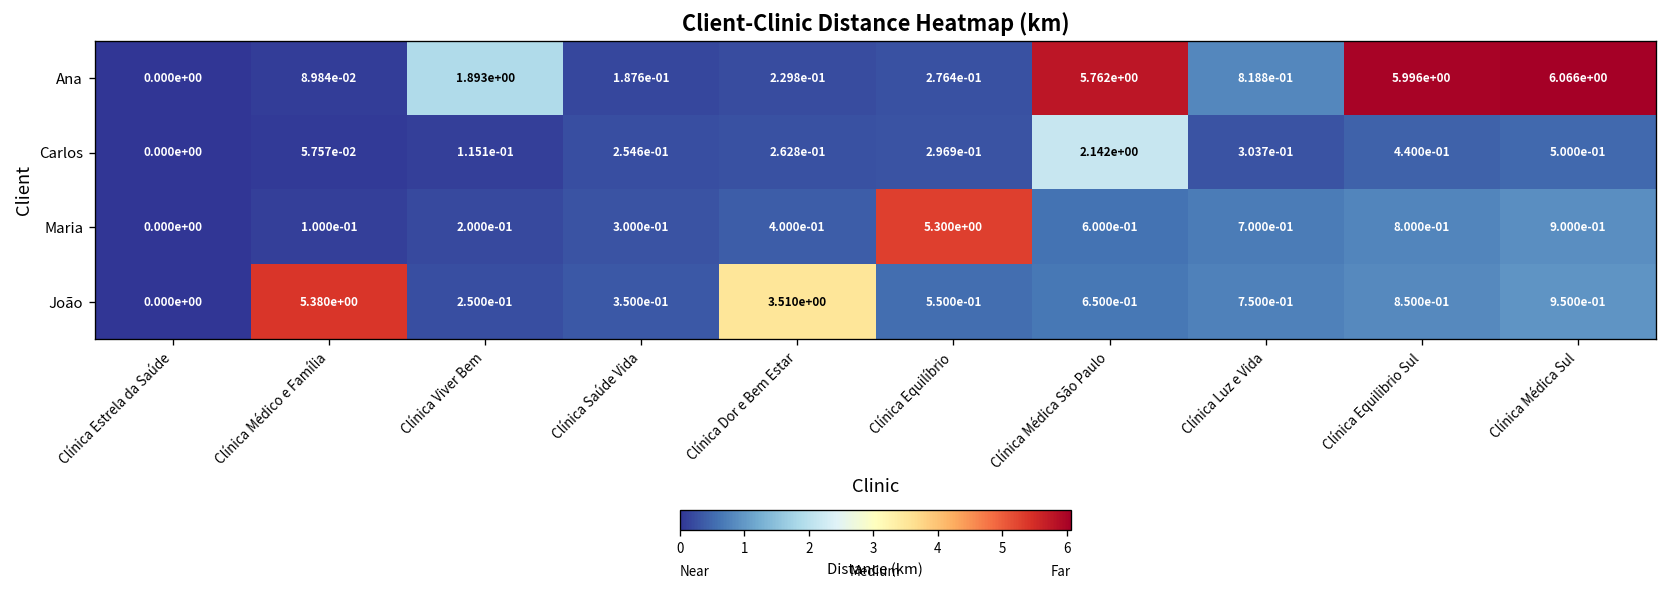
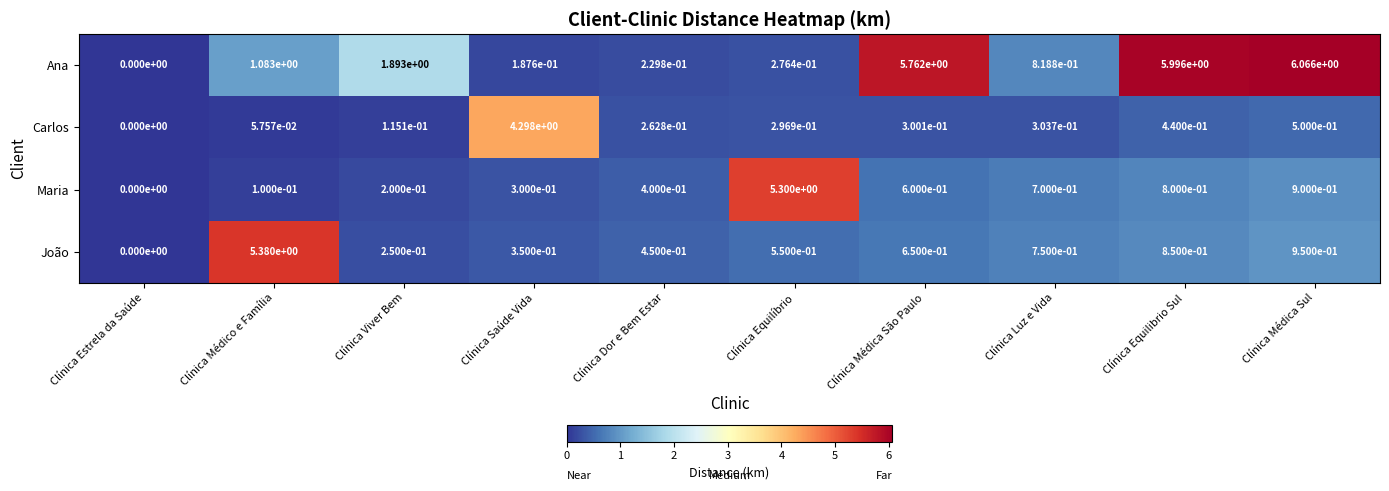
  {
    "Ana": {
      "Clínica Estrela da Saúde": "0.000e+00",
-     "Clínica Médico e Família": "8.984e-02",
+     "Clínica Médico e Família": "1.083e+00",
      "Clínica Viver Bem": "1.893e+00",
      "Clínica Saúde Vida": "1.876e-01",
      "Clínica Dor e Bem Estar": "2.298e-01",
      "Clínica Equilíbrio": "2.764e-01",
      "Clínica Médica São Paulo": "5.762e+00",
      "Clínica Luz e Vida": "8.188e-01",
      "Clínica Equilibrio Sul": "5.996e+00",
      "Clínica Médica Sul": "6.066e+00"
    },
    "Carlos": {
      "Clínica Estrela da Saúde": "0.000e+00",
      "Clínica Médico e Família": "5.757e-02",
      "Clínica Viver Bem": "1.151e-01",
-     "Clínica Saúde Vida": "2.546e-01",
+     "Clínica Saúde Vida": "4.298e+00",
      "Clínica Dor e Bem Estar": "2.628e-01",
      "Clínica Equilíbrio": "2.969e-01",
-     "Clínica Médica São Paulo": "2.142e+00",
+     "Clínica Médica São Paulo": "3.001e-01",
      "Clínica Luz e Vida": "3.037e-01",
      "Clínica Equilibrio Sul": "4.400e-01",
      "Clínica Médica Sul": "5.000e-01"
    },
    "Maria": {
      "Clínica Estrela da Saúde": "0.000e+00",
      "Clínica Médico e Família": "1.000e-01",
      "Clínica Viver Bem": "2.000e-01",
      "Clínica Saúde Vida": "3.000e-01",
      "Clínica Dor e Bem Estar": "4.000e-01",
      "Clínica Equilíbrio": "5.300e+00",
      "Clínica Médica São Paulo": "6.000e-01",
      "Clínica Luz e Vida": "7.000e-01",
      "Clínica Equilibrio Sul": "8.000e-01",
      "Clínica Médica Sul": "9.000e-01"
    },
    "João": {
      "Clínica Estrela da Saúde": "0.000e+00",
      "Clínica Médico e Família": "5.380e+00",
      "Clínica Viver Bem": "2.500e-01",
      "Clínica Saúde Vida": "3.500e-01",
-     "Clínica Dor e Bem Estar": "3.510e+00",
+     "Clínica Dor e Bem Estar": "4.500e-01",
      "Clínica Equilíbrio": "5.500e-01",
      "Clínica Médica São Paulo": "6.500e-01",
      "Clínica Luz e Vida": "7.500e-01",
      "Clínica Equilibrio Sul": "8.500e-01",
      "Clínica Médica Sul": "9.500e-01"
    }
  }
